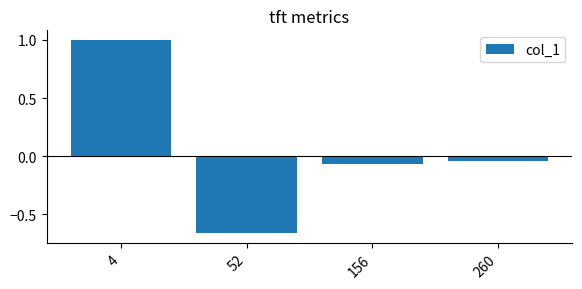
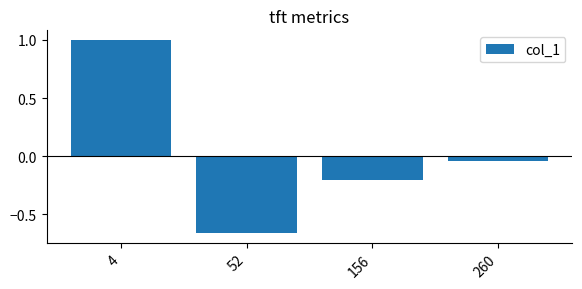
  {
    "4": 1.00,
    "52": -0.67,
-   "156": -0.07,
+   "156": -0.21,
    "260": -0.04
  }
